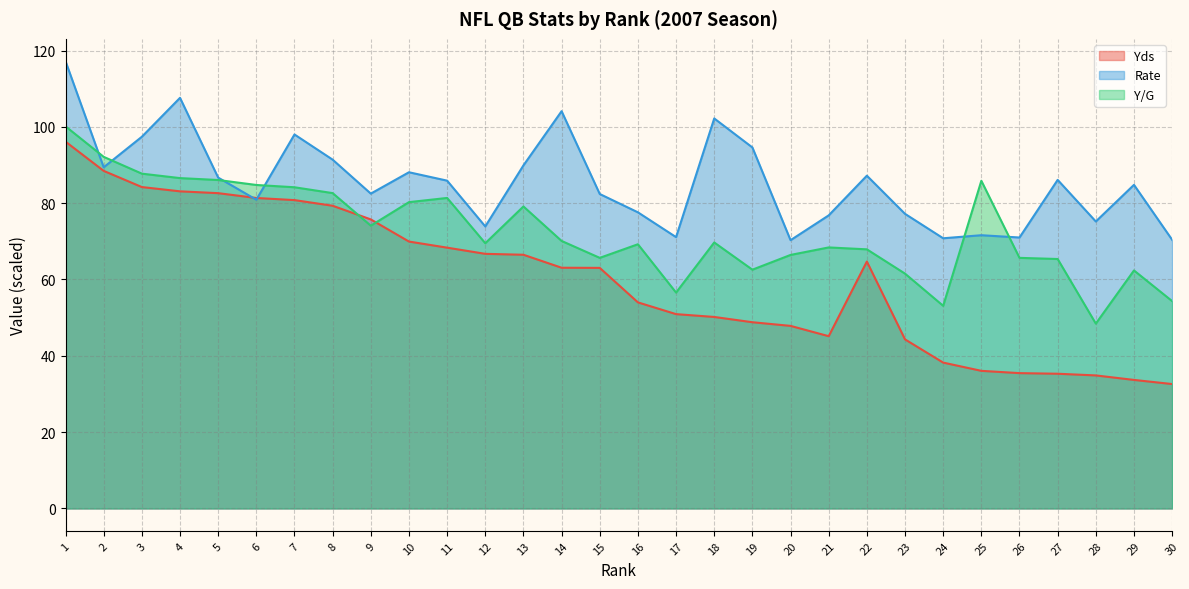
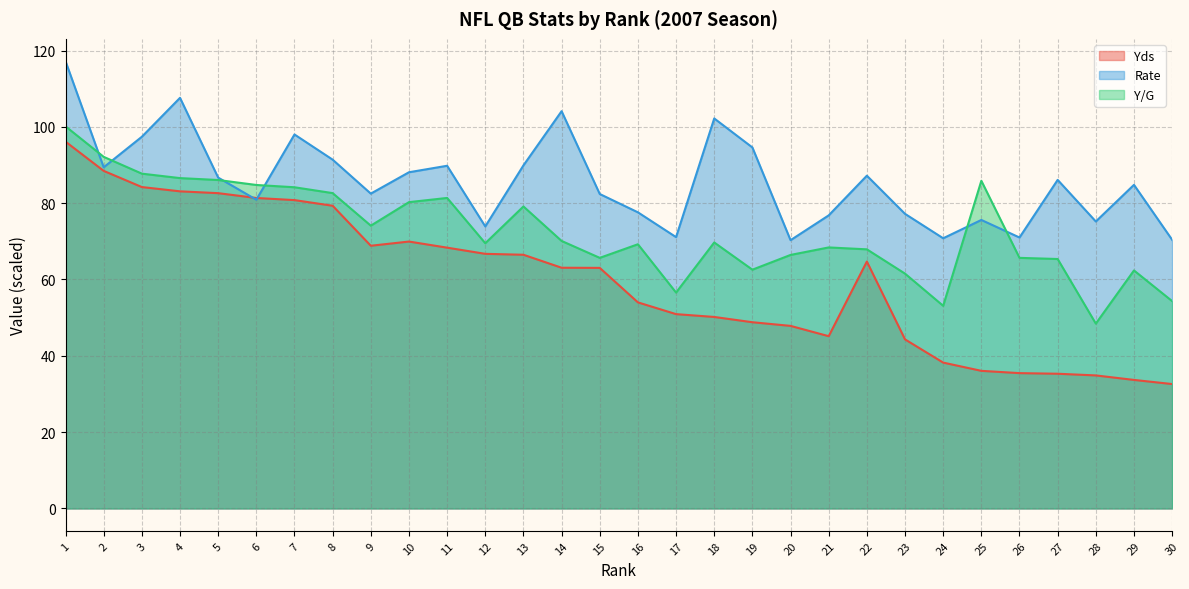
  {
    "Yds": {
      "1": 96,
      "2": 88,
      "3": 84,
      "4": 83,
      "5": 83,
      "7": 81,
      "8": 79,
-     "9": 76,
+     "9": 69,
      "10": 70,
      "11": 68,
      "12": 67,
      "13": 66,
      "14": 63,
      "15": 63,
      "16": 54,
      "17": 51,
      "18": 50,
      "19": 49,
      "20": 48,
      "21": 45,
      "22": 65,
      "23": 44,
      "24": 38,
      "25": 36,
      "26": 35,
      "27": 35,
      "28": 35,
      "29": 34,
      "30": 33
    },
    "Rate": {
      "1": 117,
      "2": 89,
      "3": 97,
      "4": 108,
      "7": 98,
      "8": 91,
      "9": 83,
      "10": 88,
-     "11": 86,
+     "11": 90,
      "12": 74,
      "13": 90,
      "14": 104,
      "15": 82,
      "16": 78,
      "17": 71,
      "18": 102,
      "19": 95,
      "20": 70,
      "21": 77,
      "22": 87,
      "23": 77,
      "24": 71,
-     "25": 72,
+     "25": 76,
      "26": 71,
      "27": 86,
      "28": 75,
      "29": 85,
      "30": 70
    },
    "Y/G": {
      "1": 100,
      "2": 92,
      "3": 88,
      "4": 87,
      "6": 85,
      "7": 84,
      "8": 83,
      "9": 74,
      "10": 80,
      "11": 81,
      "12": 70,
      "13": 79,
      "14": 70,
      "15": 66,
      "16": 69,
      "17": 57,
      "18": 70,
      "19": 63,
      "20": 66,
      "21": 68,
      "22": 68,
      "23": 62,
      "24": 53,
      "25": 86,
      "26": 66,
      "27": 65,
      "28": 48,
      "29": 62,
      "30": 54
    }
  }
